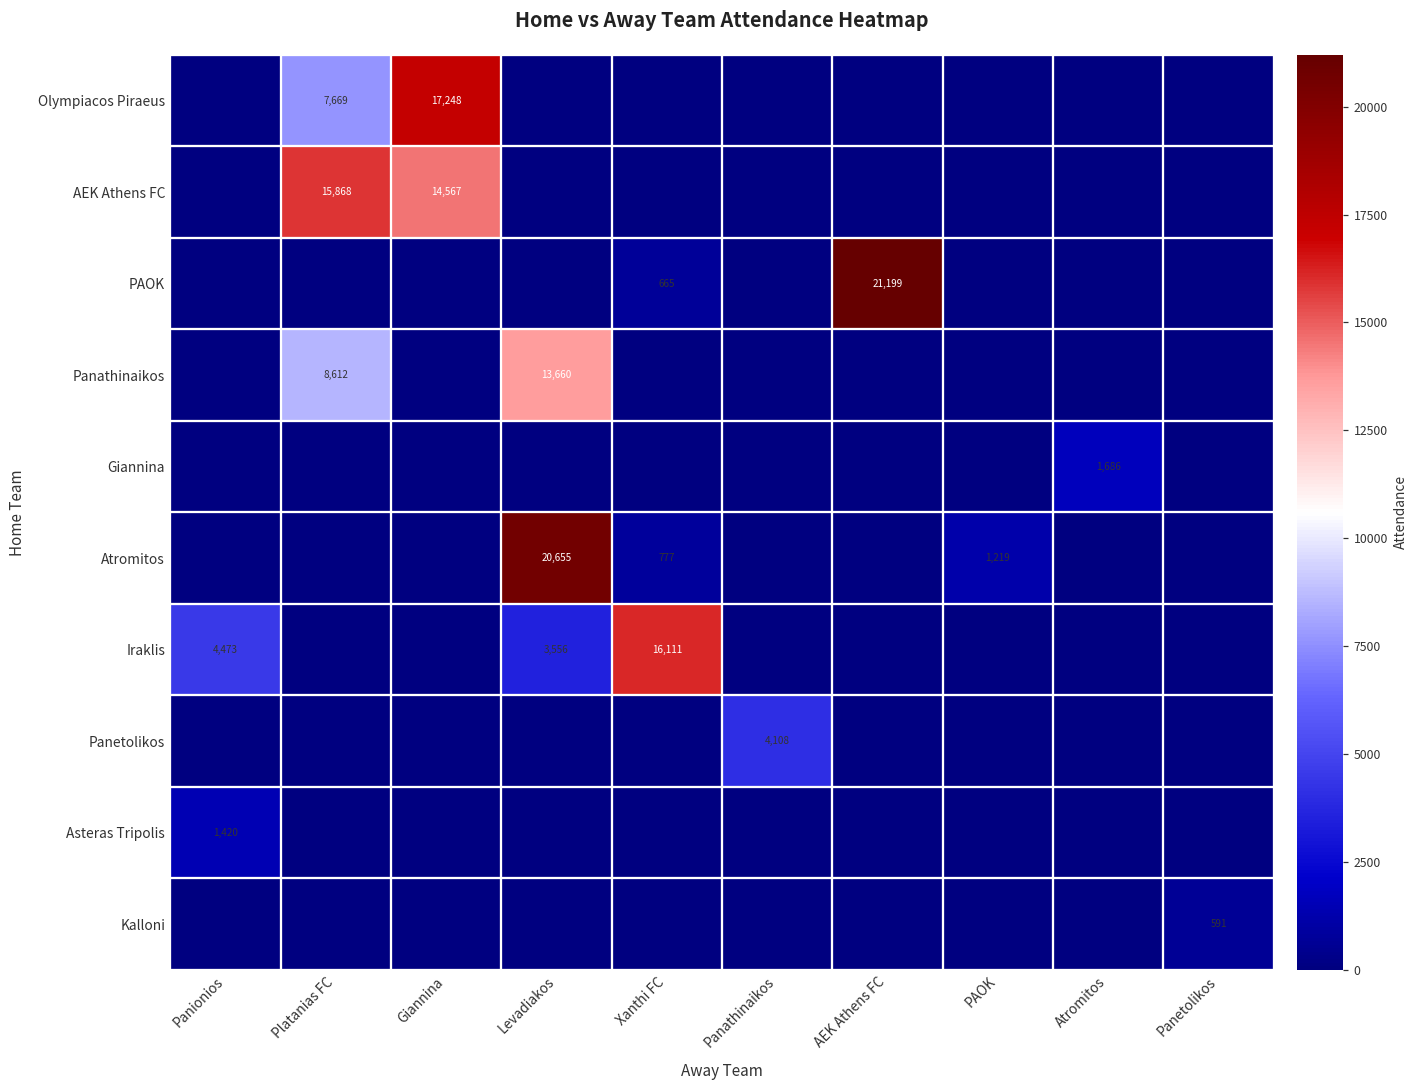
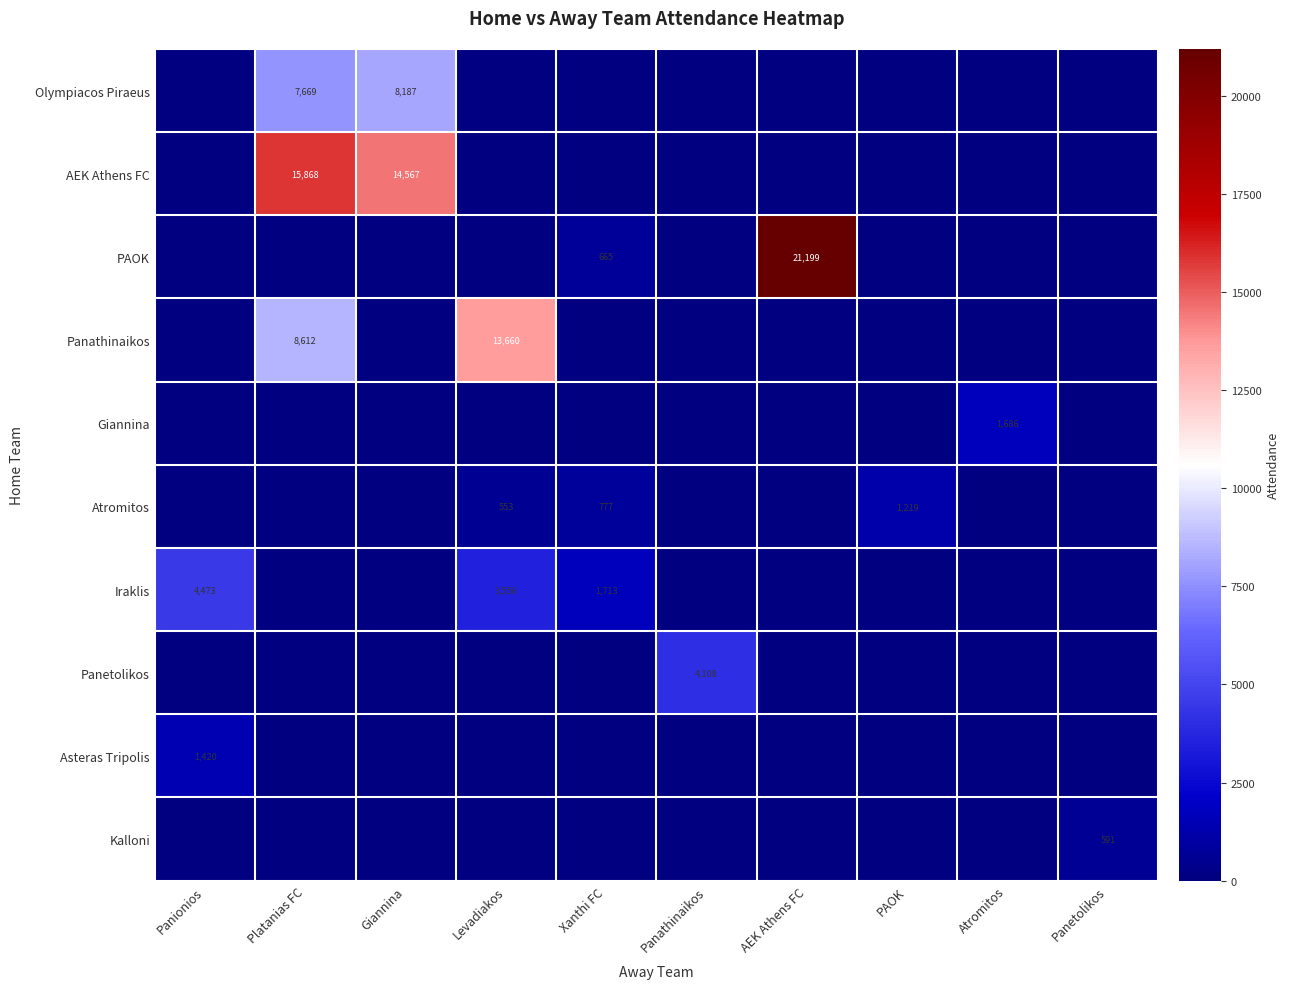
  {
    "Olympiacos Piraeus": {
      "Platanias FC": "7,669",
-     "Giannina": "17,248"
+     "Giannina": "8,187"
    },
    "AEK Athens FC": {
      "Platanias FC": "15,868",
      "Giannina": "14,567"
    },
    "PAOK": {
      "Xanthi FC": "665",
      "AEK Athens FC": "21,199"
    },
    "Panathinaikos": {
      "Platanias FC": "8,612",
      "Levadiakos": "13,660"
    },
    "Giannina": {
      "Atromitos": "1,686"
    },
    "Atromitos": {
-     "Levadiakos": "20,655",
+     "Levadiakos": "553",
      "Xanthi FC": "777",
      "PAOK": "1,219"
    },
    "Iraklis": {
      "Panionios": "4,473",
      "Levadiakos": "3,556",
-     "Xanthi FC": "16,111"
+     "Xanthi FC": "1,713"
    },
    "Panetolikos": {
      "Panathinaikos": "4,108"
    },
    "Asteras Tripolis": {
      "Panionios": "1,420"
    },
    "Kalloni": {
      "Panetolikos": "591"
    }
  }
